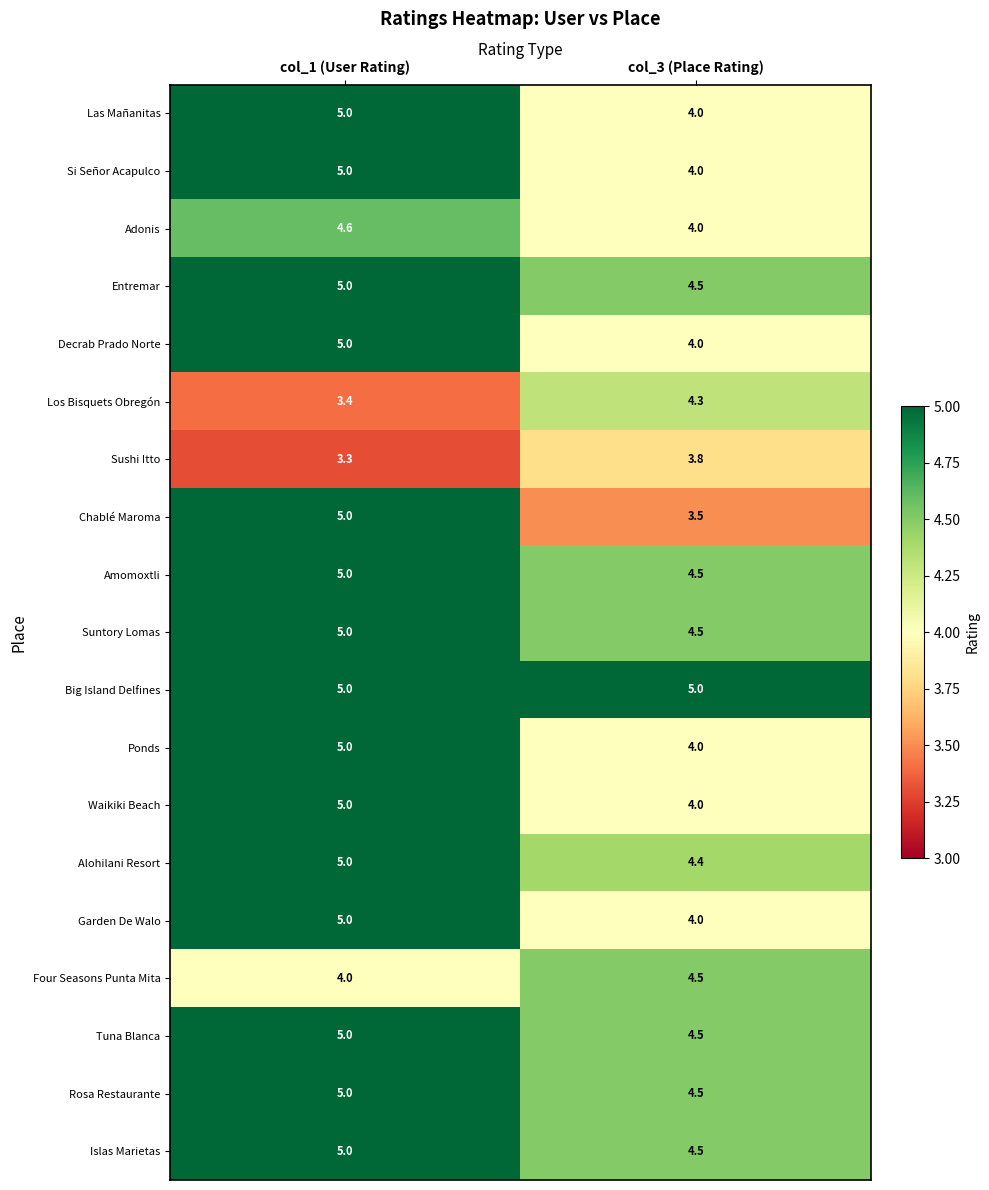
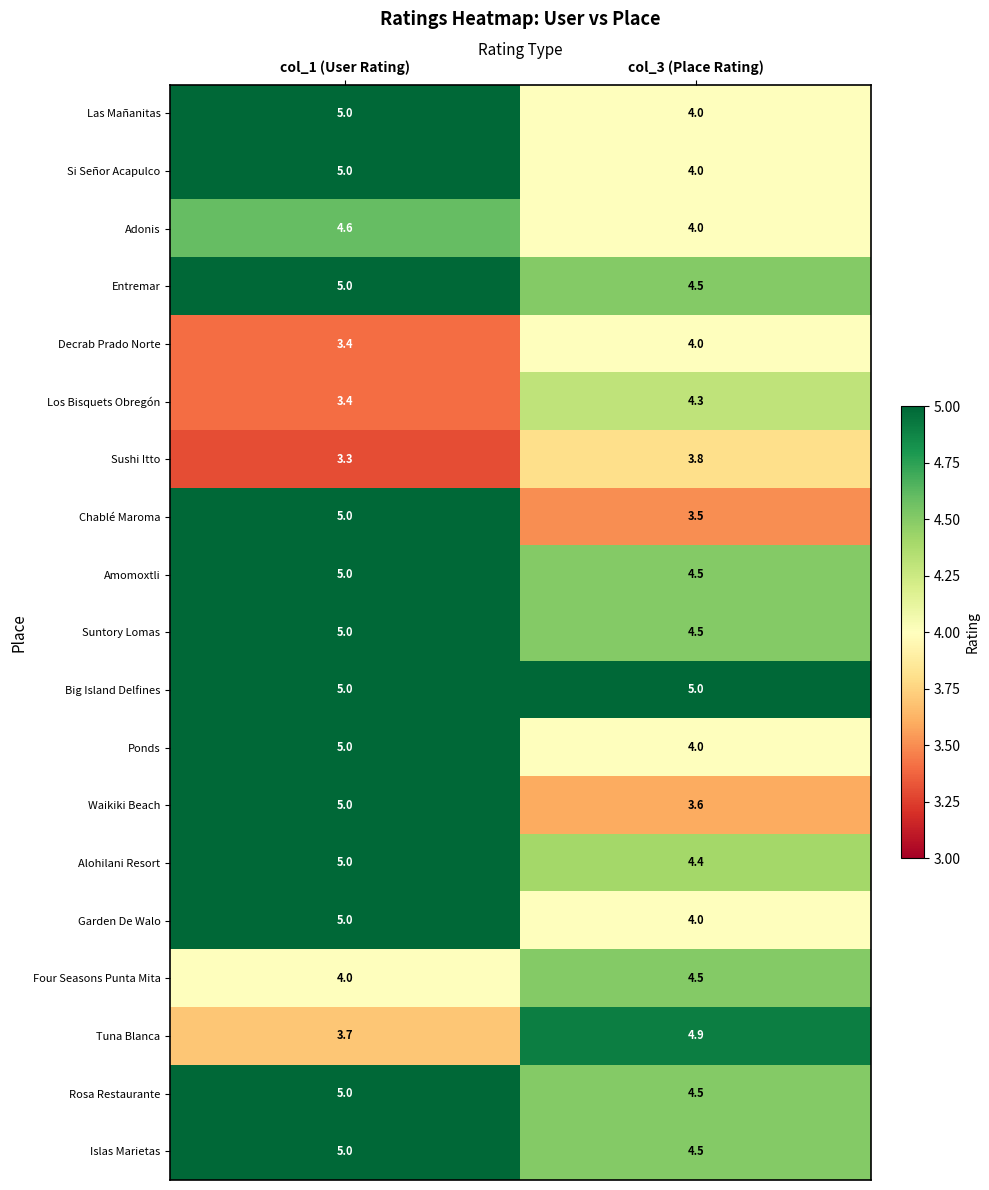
  {
    "Las Mañanitas": {
      "col_1 (User Rating)": 5.0,
      "col_3 (Place Rating)": 4.0
    },
    "Si Señor Acapulco": {
      "col_1 (User Rating)": 5.0,
      "col_3 (Place Rating)": 4.0
    },
    "Adonis": {
      "col_1 (User Rating)": 4.6,
      "col_3 (Place Rating)": 4.0
    },
    "Entremar": {
      "col_1 (User Rating)": 5.0,
      "col_3 (Place Rating)": 4.5
    },
    "Decrab Prado Norte": {
-     "col_1 (User Rating)": 5.0,
+     "col_1 (User Rating)": 3.4,
      "col_3 (Place Rating)": 4.0
    },
    "Los Bisquets Obregón": {
      "col_1 (User Rating)": 3.4,
      "col_3 (Place Rating)": 4.3
    },
    "Sushi Itto": {
      "col_1 (User Rating)": 3.3,
      "col_3 (Place Rating)": 3.8
    },
    "Chablé Maroma": {
      "col_1 (User Rating)": 5.0,
      "col_3 (Place Rating)": 3.5
    },
    "Amomoxtli": {
      "col_1 (User Rating)": 5.0,
      "col_3 (Place Rating)": 4.5
    },
    "Suntory Lomas": {
      "col_1 (User Rating)": 5.0,
      "col_3 (Place Rating)": 4.5
    },
    "Big Island Delfines": {
      "col_1 (User Rating)": 5.0,
      "col_3 (Place Rating)": 5.0
    },
    "Ponds": {
      "col_1 (User Rating)": 5.0,
      "col_3 (Place Rating)": 4.0
    },
    "Waikiki Beach": {
      "col_1 (User Rating)": 5.0,
-     "col_3 (Place Rating)": 4.0
+     "col_3 (Place Rating)": 3.6
    },
    "Alohilani Resort": {
      "col_1 (User Rating)": 5.0,
      "col_3 (Place Rating)": 4.4
    },
    "Garden De Walo": {
      "col_1 (User Rating)": 5.0,
      "col_3 (Place Rating)": 4.0
    },
    "Four Seasons Punta Mita": {
      "col_1 (User Rating)": 4.0,
      "col_3 (Place Rating)": 4.5
    },
    "Tuna Blanca": {
-     "col_1 (User Rating)": 5.0,
-     "col_3 (Place Rating)": 4.5
+     "col_1 (User Rating)": 3.7,
+     "col_3 (Place Rating)": 4.9
    },
    "Rosa Restaurante": {
      "col_1 (User Rating)": 5.0,
      "col_3 (Place Rating)": 4.5
    },
    "Islas Marietas": {
      "col_1 (User Rating)": 5.0,
      "col_3 (Place Rating)": 4.5
    }
  }
